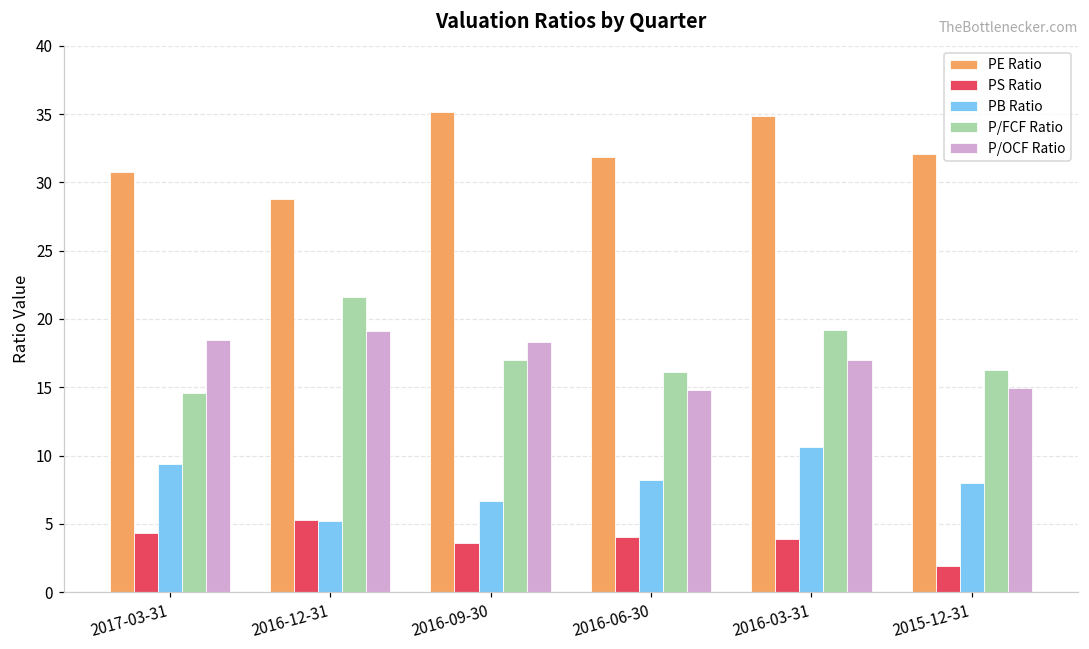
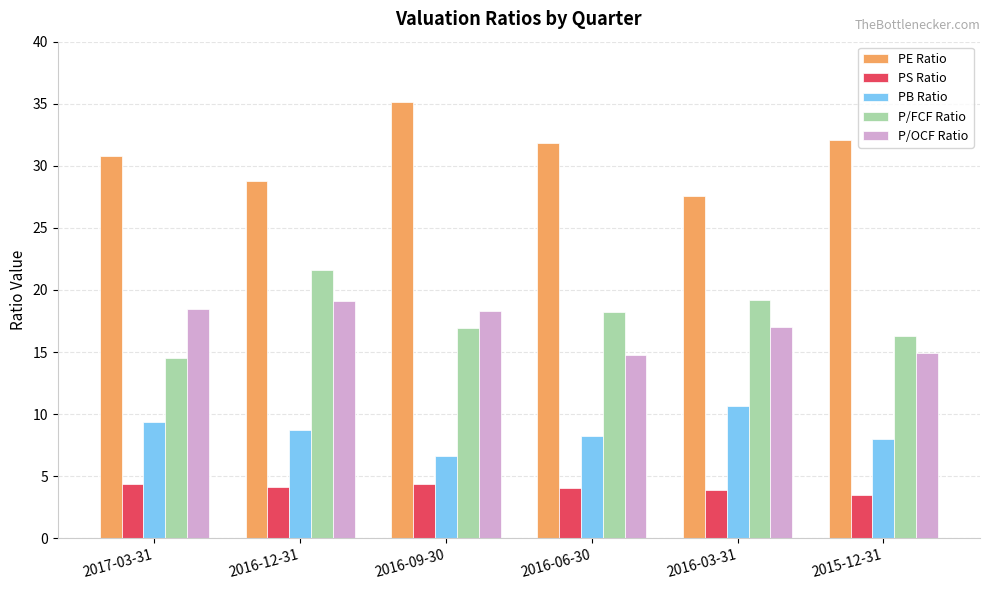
  {
    "PE Ratio": {
      "2017-03-31": 30.8,
      "2016-12-31": 28.8,
      "2016-09-30": 35.1,
      "2016-06-30": 31.8,
-     "2016-03-31": 34.8,
+     "2016-03-31": 27.6,
      "2015-12-31": 32.0
    },
    "PS Ratio": {
      "2017-03-31": 4.3,
-     "2016-12-31": 5.3,
-     "2016-09-30": 3.6,
+     "2016-12-31": 4.1,
+     "2016-09-30": 4.4,
      "2016-06-30": 4.0,
      "2016-03-31": 3.9,
-     "2015-12-31": 1.9
+     "2015-12-31": 3.4
    },
    "PB Ratio": {
      "2017-03-31": 9.4,
-     "2016-12-31": 5.2,
+     "2016-12-31": 8.7,
      "2016-09-30": 6.6,
      "2016-06-30": 8.2,
      "2016-03-31": 10.6,
      "2015-12-31": 8.0
    },
    "P/FCF Ratio": {
      "2017-03-31": 14.5,
      "2016-12-31": 21.6,
      "2016-09-30": 17.0,
-     "2016-06-30": 16.1,
+     "2016-06-30": 18.2,
      "2016-03-31": 19.2,
      "2015-12-31": 16.3
    },
    "P/OCF Ratio": {
      "2017-03-31": 18.4,
      "2016-12-31": 19.2,
      "2016-09-30": 18.3,
      "2016-06-30": 14.8,
      "2016-03-31": 17.0,
      "2015-12-31": 14.9
    }
  }
